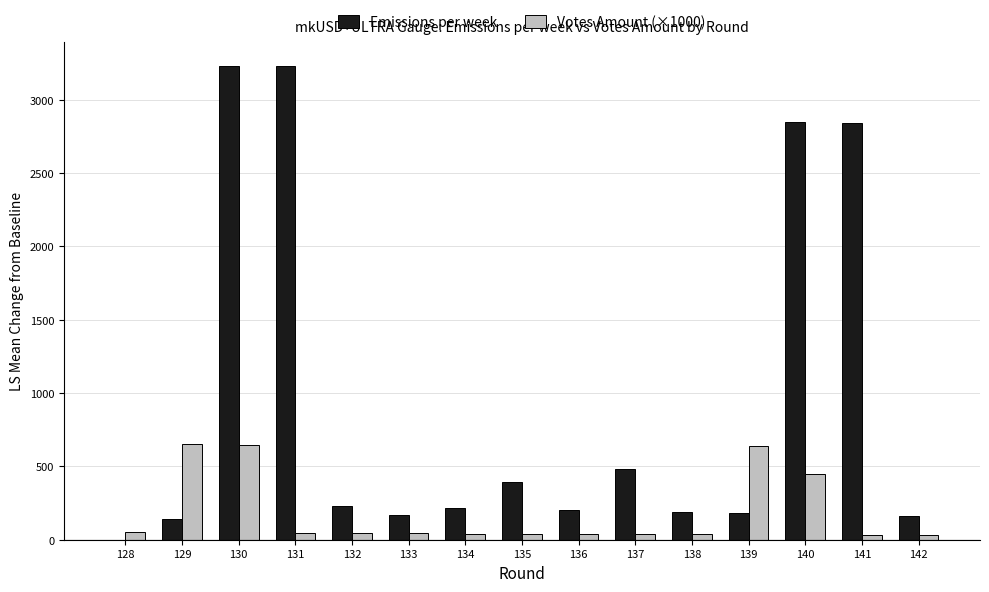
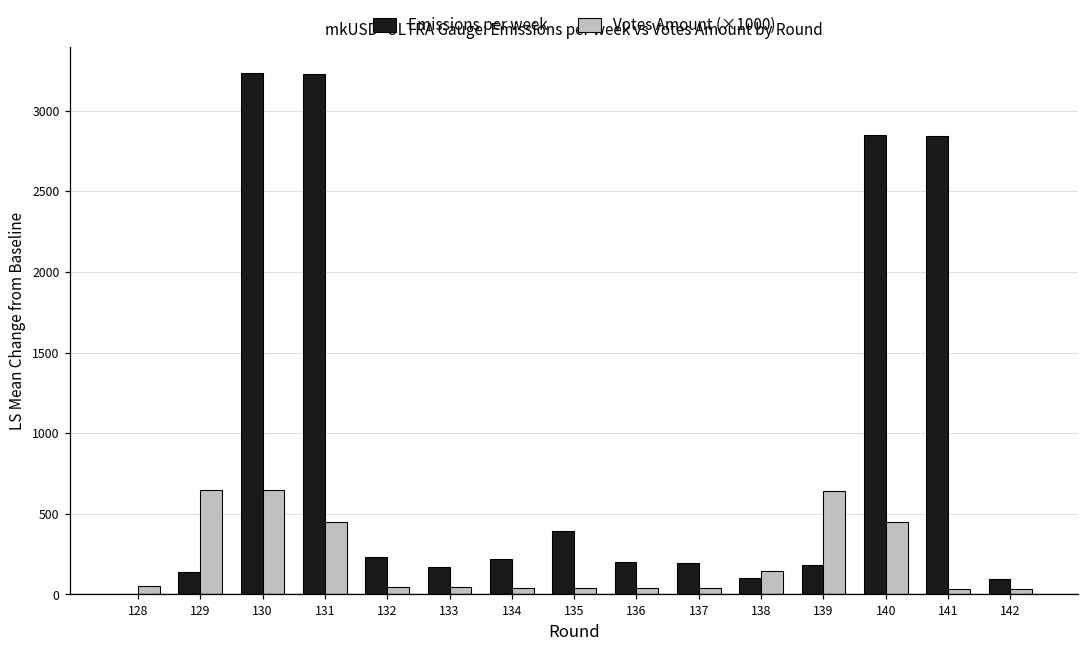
  {
    "Emissions per week": {
      "128": 0,
      "129": 140,
      "130": 3230,
      "131": 3230,
      "132": 230,
      "133": 170,
      "134": 220,
      "135": 390,
      "136": 200,
-     "137": 480,
-     "138": 190,
+     "137": 200,
+     "138": 100,
      "139": 180,
      "140": 2850,
      "141": 2840,
-     "142": 160
+     "142": 100
    },
    "Votes Amount (×1000)": {
      "128": 50,
      "129": 650,
      "130": 650,
-     "131": 50,
+     "131": 450,
      "132": 40,
      "133": 40,
      "134": 40,
      "135": 40,
      "136": 40,
      "137": 40,
-     "138": 40,
+     "138": 140,
      "139": 640,
      "140": 450,
      "141": 30,
      "142": 30
    }
  }
